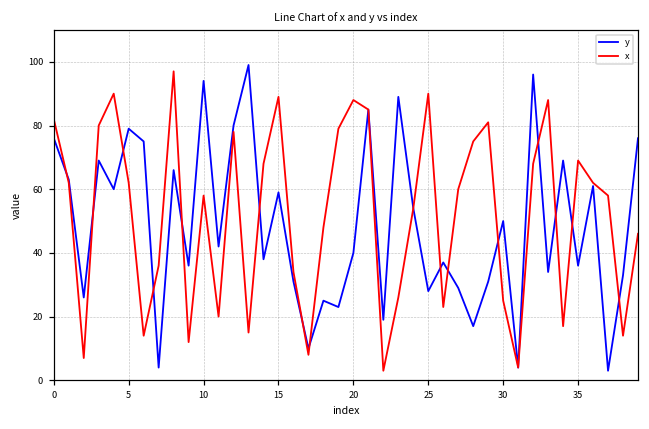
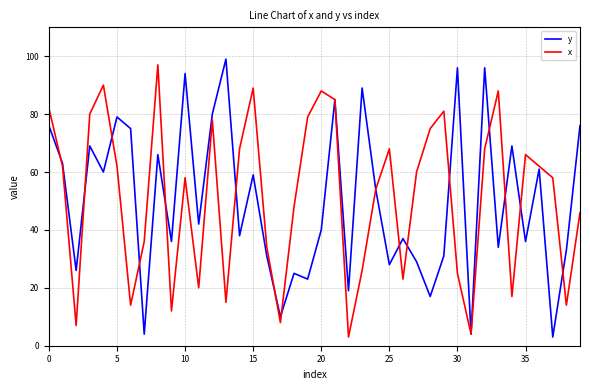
  {
    "y": {
      "0": 76,
      "5": 79,
      "10": 94,
      "15": 59,
      "20": 40,
      "25": 28,
-     "30": 50,
+     "30": 96,
      "35": 36
    },
    "x": {
      "0": 82,
      "5": 62,
      "10": 58,
      "15": 89,
      "20": 88,
-     "25": 90,
+     "25": 68,
      "30": 25,
-     "35": 69
+     "35": 66
    }
  }
